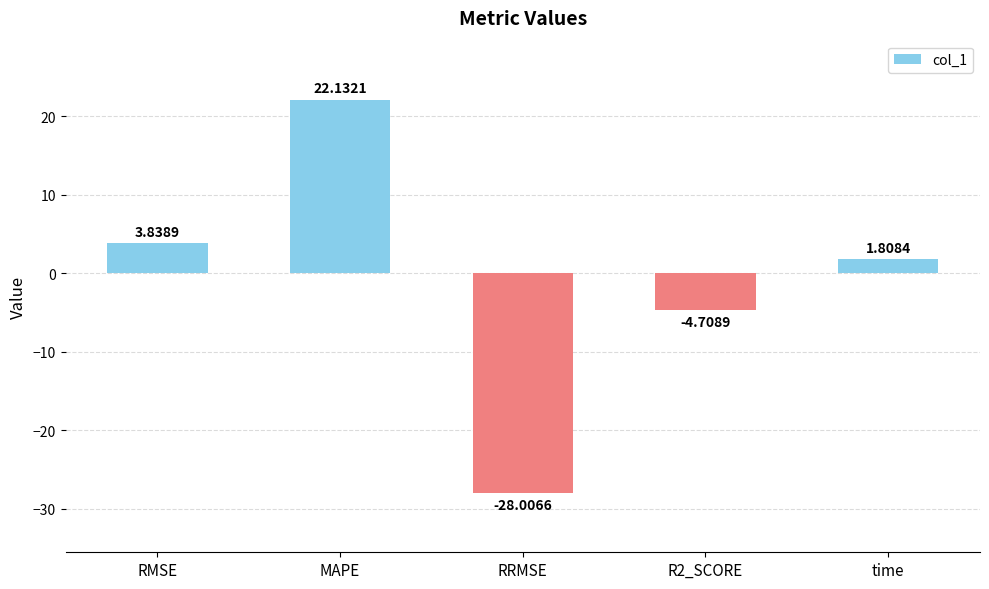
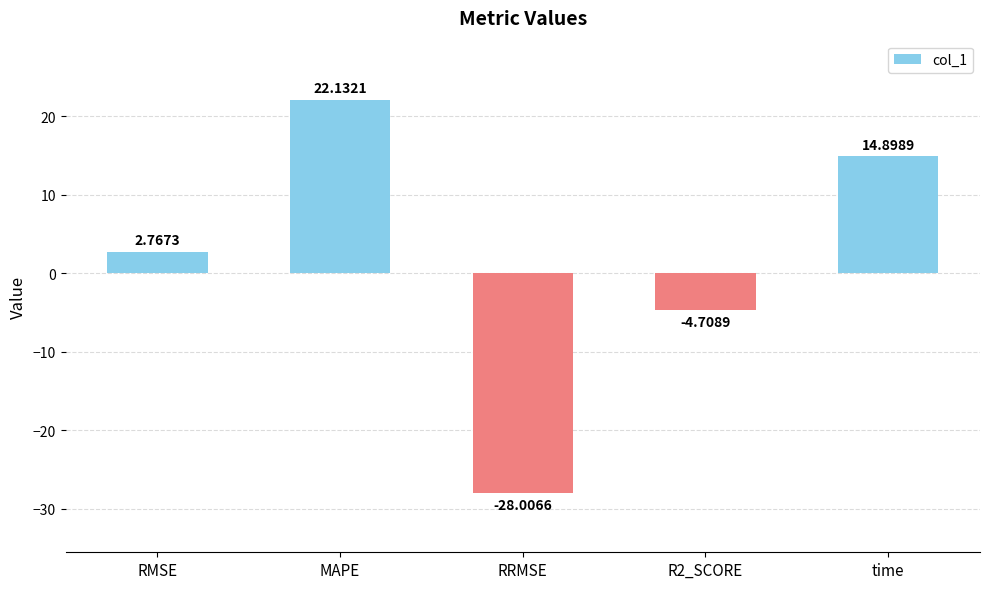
  {
-   "RMSE": 3.8389,
+   "RMSE": 2.7673,
    "MAPE": 22.1321,
    "RRMSE": -28.0066,
    "R2_SCORE": -4.7089,
-   "time": 1.8084
+   "time": 14.8989
  }
